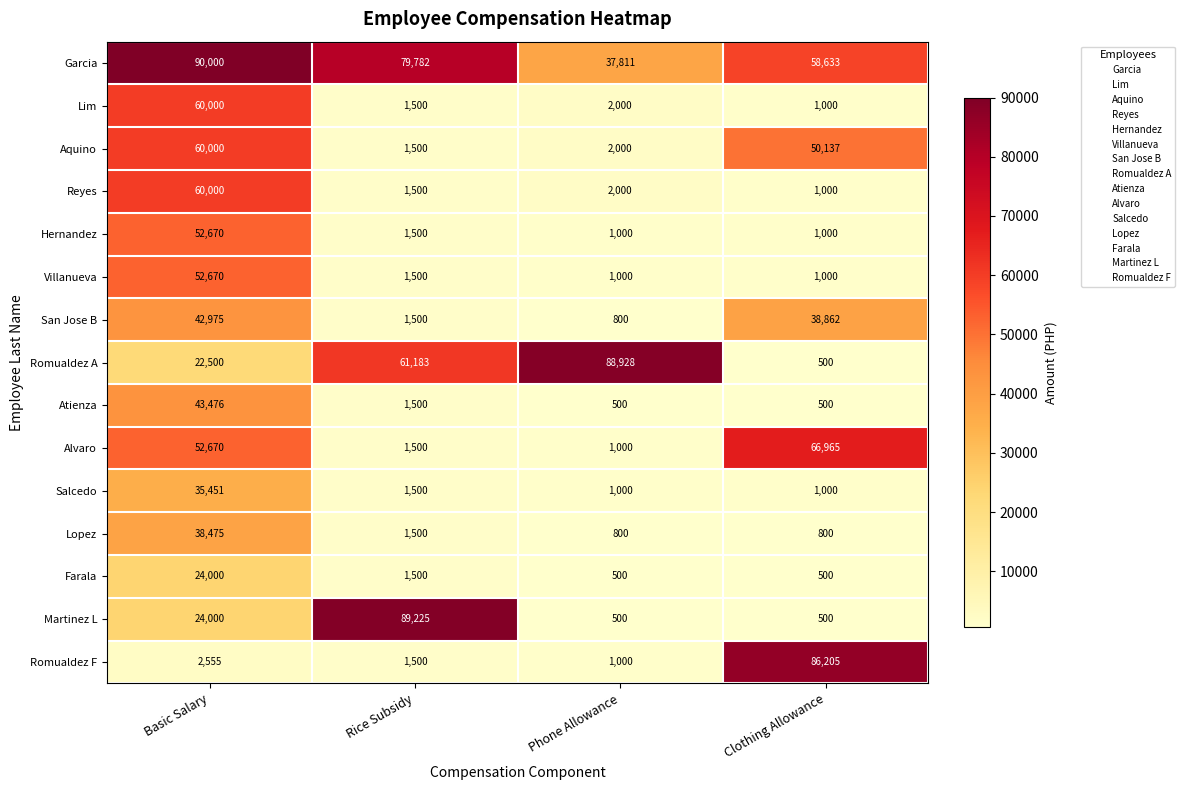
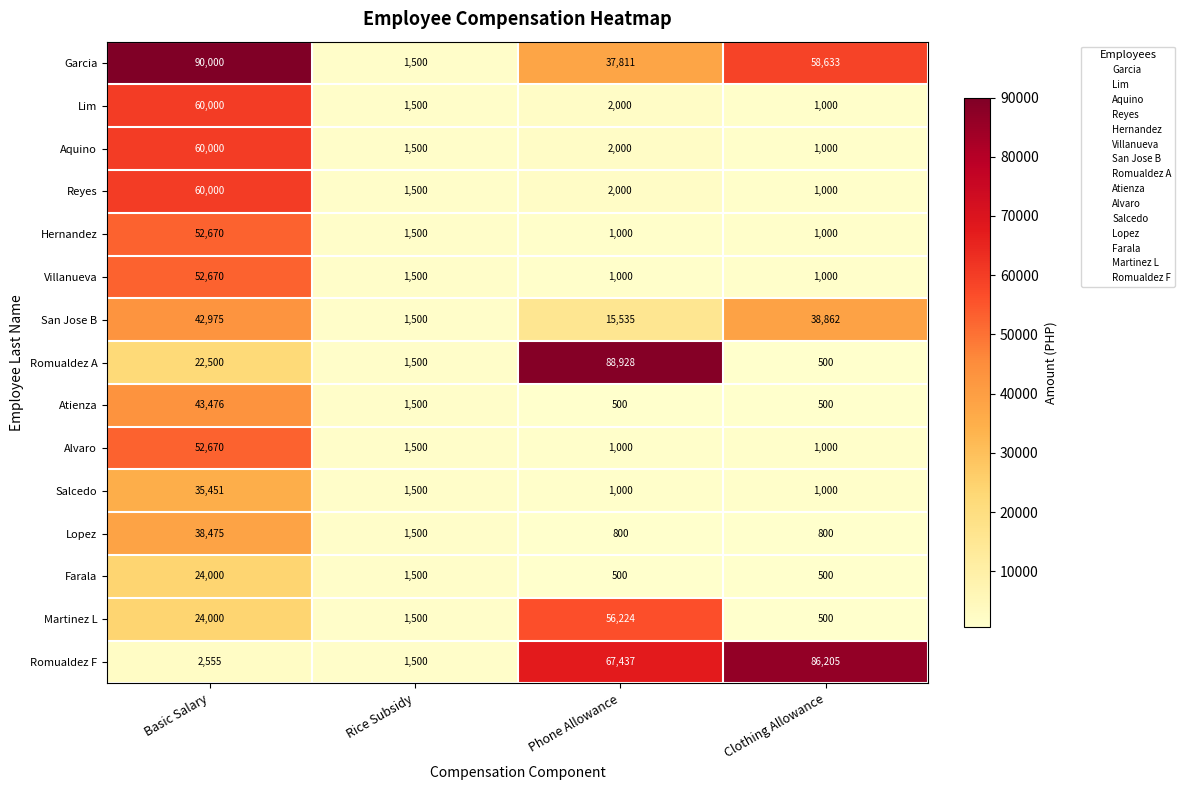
  {
    "Garcia": {
      "Basic Salary": "90,000",
-     "Rice Subsidy": "79,782",
+     "Rice Subsidy": "1,500",
      "Phone Allowance": "37,811",
      "Clothing Allowance": "58,633"
    },
    "Lim": {
      "Basic Salary": "60,000",
      "Rice Subsidy": "1,500",
      "Phone Allowance": "2,000",
      "Clothing Allowance": "1,000"
    },
    "Aquino": {
      "Basic Salary": "60,000",
      "Rice Subsidy": "1,500",
      "Phone Allowance": "2,000",
-     "Clothing Allowance": "50,137"
+     "Clothing Allowance": "1,000"
    },
    "Reyes": {
      "Basic Salary": "60,000",
      "Rice Subsidy": "1,500",
      "Phone Allowance": "2,000",
      "Clothing Allowance": "1,000"
    },
    "Hernandez": {
      "Basic Salary": "52,670",
      "Rice Subsidy": "1,500",
      "Phone Allowance": "1,000",
      "Clothing Allowance": "1,000"
    },
    "Villanueva": {
      "Basic Salary": "52,670",
      "Rice Subsidy": "1,500",
      "Phone Allowance": "1,000",
      "Clothing Allowance": "1,000"
    },
    "San Jose B": {
      "Basic Salary": "42,975",
      "Rice Subsidy": "1,500",
-     "Phone Allowance": "800",
+     "Phone Allowance": "15,535",
      "Clothing Allowance": "38,862"
    },
    "Romualdez A": {
      "Basic Salary": "22,500",
-     "Rice Subsidy": "61,183",
+     "Rice Subsidy": "1,500",
      "Phone Allowance": "88,928",
      "Clothing Allowance": "500"
    },
    "Atienza": {
      "Basic Salary": "43,476",
      "Rice Subsidy": "1,500",
      "Phone Allowance": "500",
      "Clothing Allowance": "500"
    },
    "Alvaro": {
      "Basic Salary": "52,670",
      "Rice Subsidy": "1,500",
      "Phone Allowance": "1,000",
-     "Clothing Allowance": "66,965"
+     "Clothing Allowance": "1,000"
    },
    "Salcedo": {
      "Basic Salary": "35,451",
      "Rice Subsidy": "1,500",
      "Phone Allowance": "1,000",
      "Clothing Allowance": "1,000"
    },
    "Lopez": {
      "Basic Salary": "38,475",
      "Rice Subsidy": "1,500",
      "Phone Allowance": "800",
      "Clothing Allowance": "800"
    },
    "Farala": {
      "Basic Salary": "24,000",
      "Rice Subsidy": "1,500",
      "Phone Allowance": "500",
      "Clothing Allowance": "500"
    },
    "Martinez L": {
      "Basic Salary": "24,000",
-     "Rice Subsidy": "89,225",
-     "Phone Allowance": "500",
+     "Rice Subsidy": "1,500",
+     "Phone Allowance": "56,224",
      "Clothing Allowance": "500"
    },
    "Romualdez F": {
      "Basic Salary": "2,555",
      "Rice Subsidy": "1,500",
-     "Phone Allowance": "1,000",
+     "Phone Allowance": "67,437",
      "Clothing Allowance": "86,205"
    }
  }
